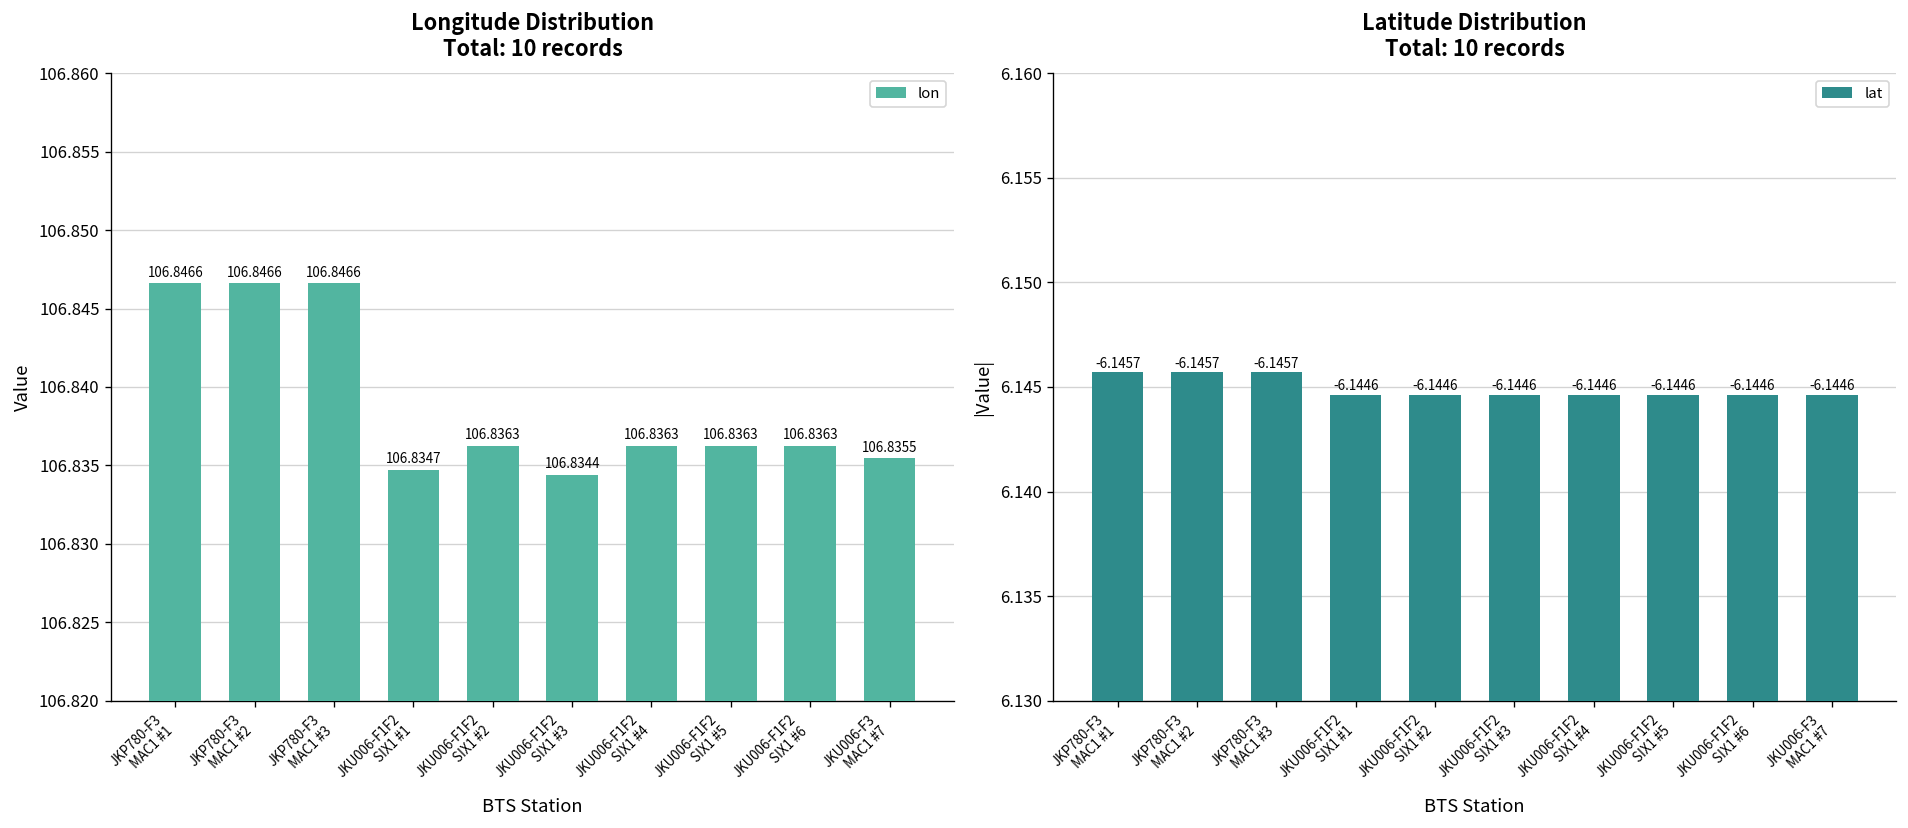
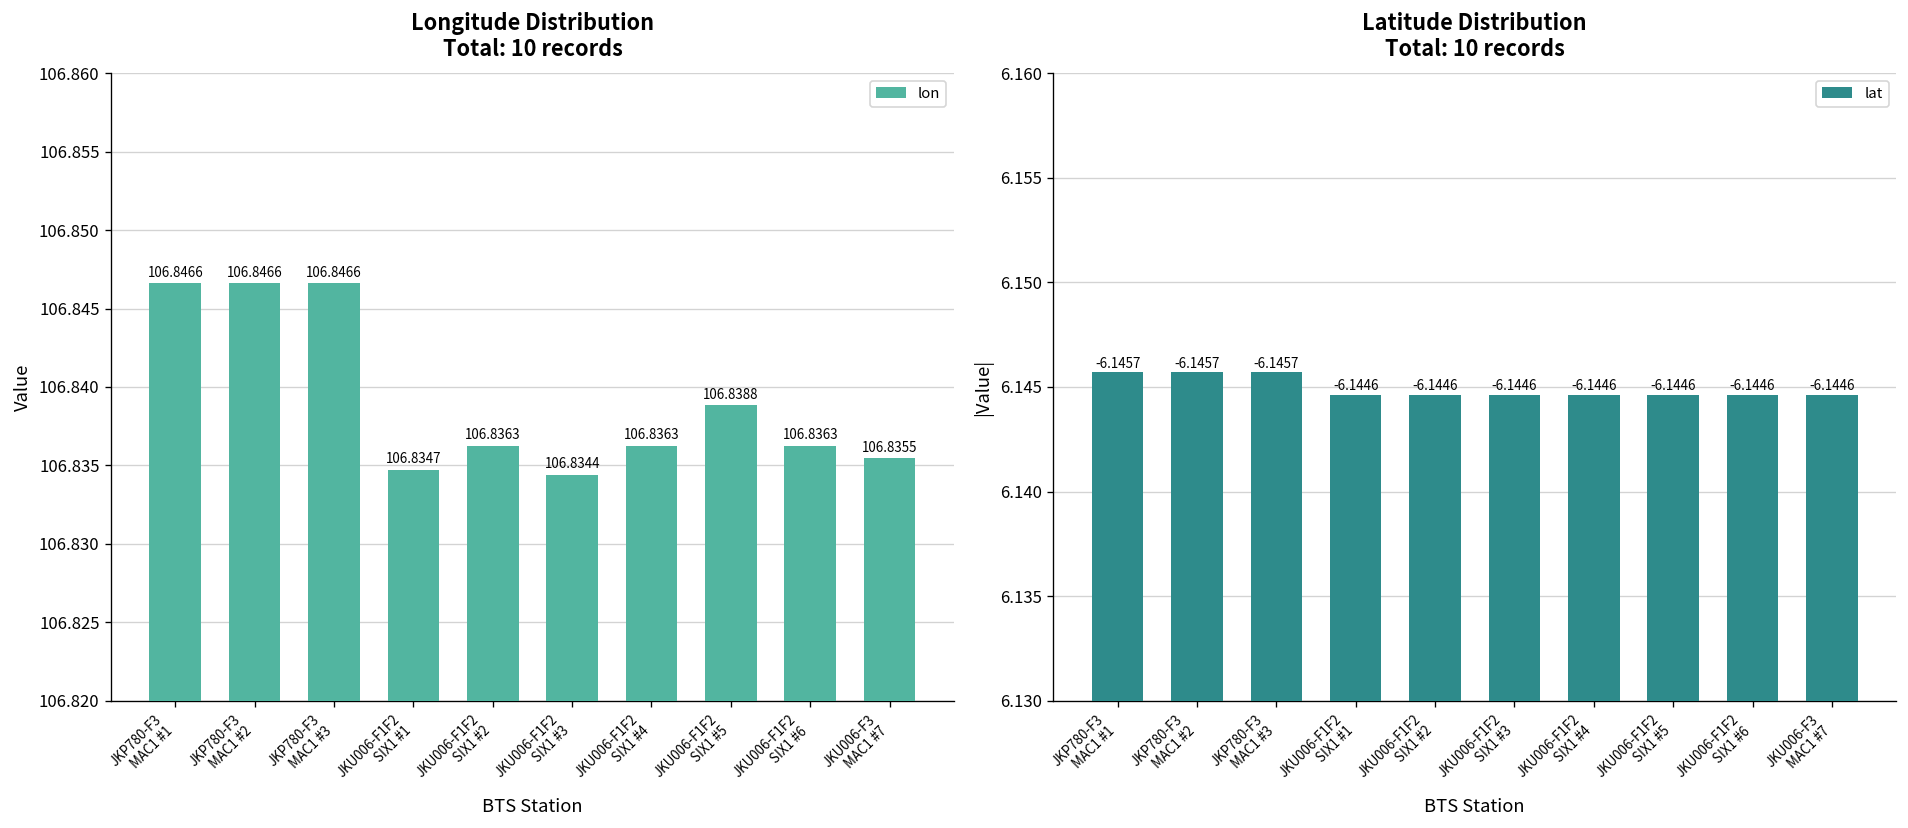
  {
    "Longitude Distribution Total: 10 records": {
      "JKP780-F3 MAC1 #1": 106.8466,
      "JKP780-F3 MAC1 #2": 106.8466,
      "JKP780-F3 MAC1 #3": 106.8466,
      "JKU006-F1F2 SIX1 #1": 106.8347,
      "JKU006-F1F2 SIX1 #2": 106.8363,
      "JKU006-F1F2 SIX1 #3": 106.8344,
      "JKU006-F1F2 SIX1 #4": 106.8363,
-     "JKU006-F1F2 SIX1 #5": 106.8363,
+     "JKU006-F1F2 SIX1 #5": 106.8388,
      "JKU006-F1F2 SIX1 #6": 106.8363,
      "JKU006-F3 MAC1 #7": 106.8355
    }
  }
